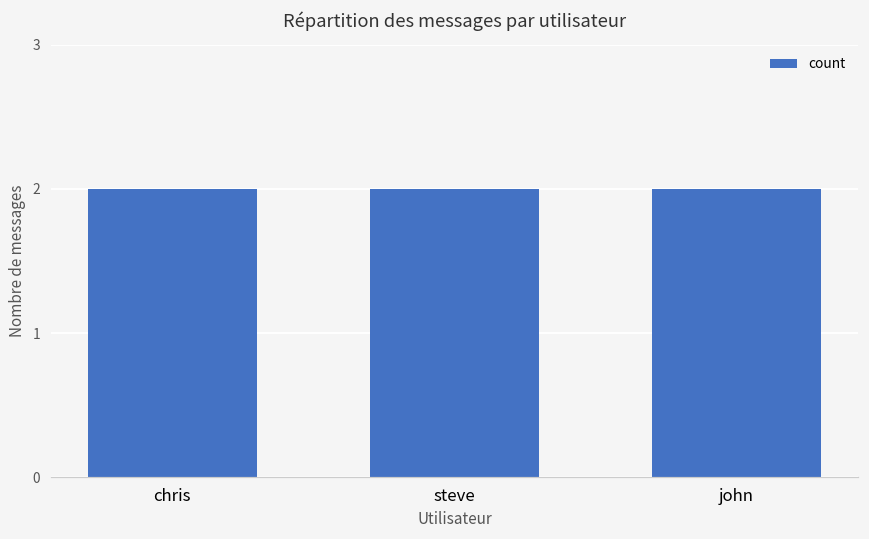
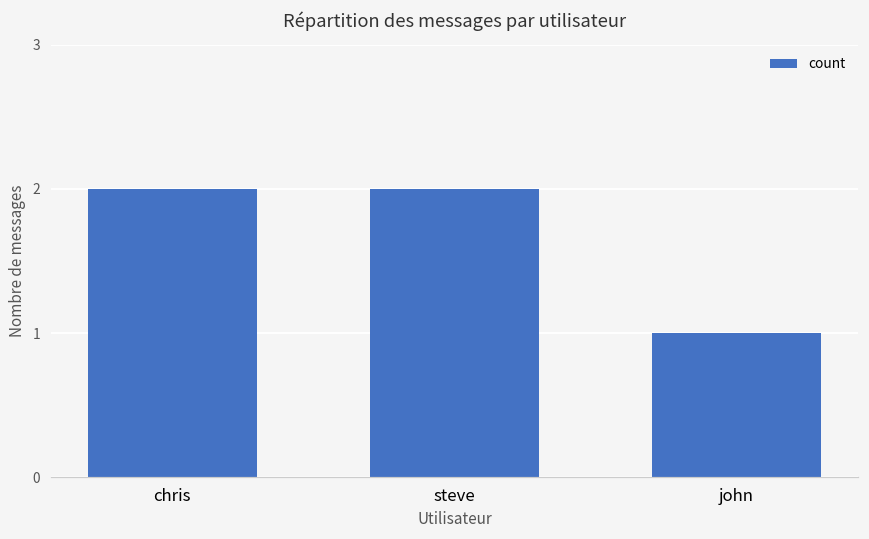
  {
    "chris": 2,
    "steve": 2,
-   "john": 2
+   "john": 1
  }
